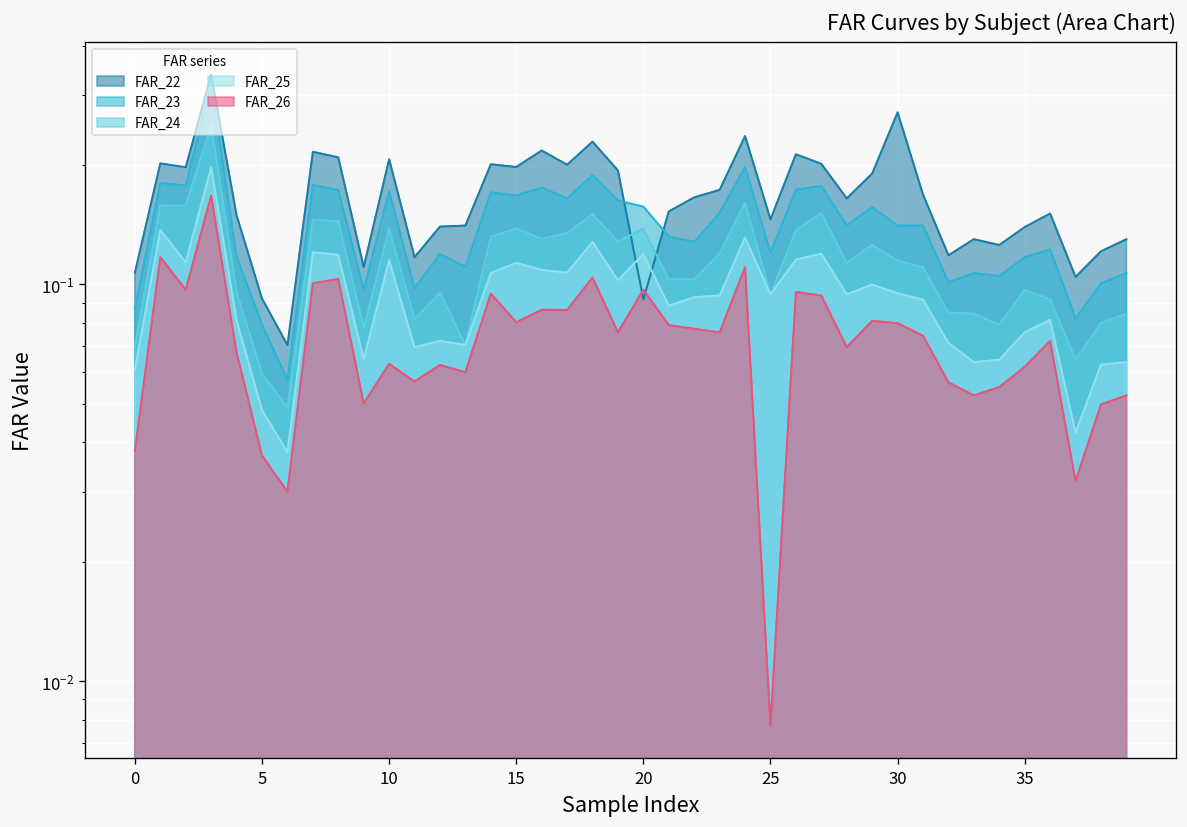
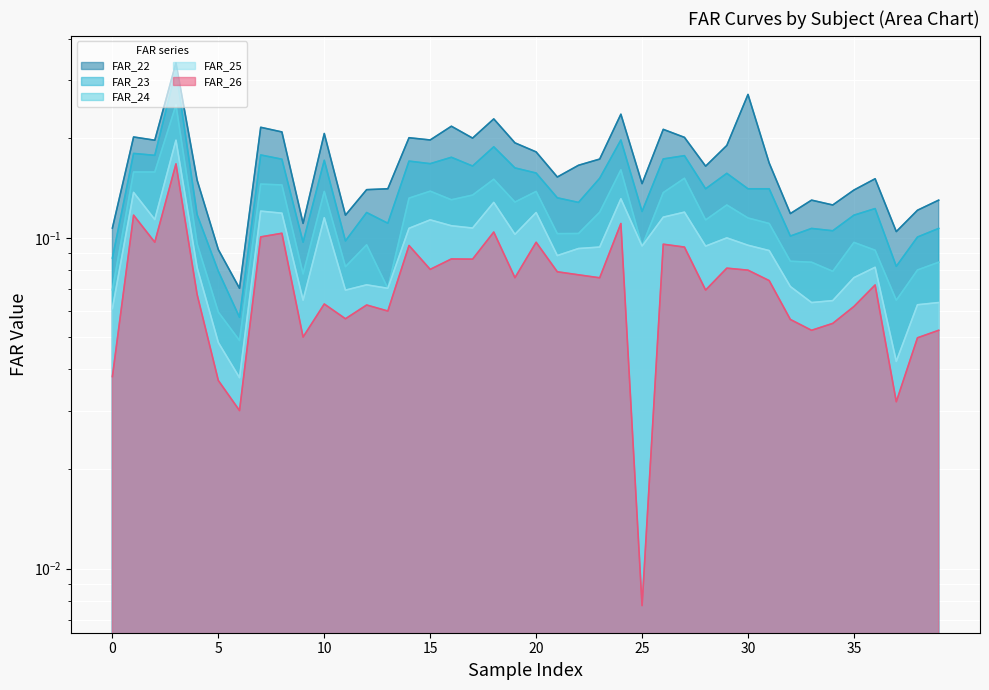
  {
    "FAR_22": {
      "0": 0.107,
      "5": 0.092,
      "10": 0.21,
      "15": 0.20,
-     "20": 0.092,
+     "20": 0.18,
      "25": 0.15,
      "30": 0.27,
      "35": 0.140
    },
    "FAR_26": {
      "0": 0.038,
      "5": 0.037,
      "10": 0.063,
      "15": 0.080,
      "20": 0.097,
      "25": 0.0077,
      "30": 0.080,
      "35": 0.062
    }
  }
